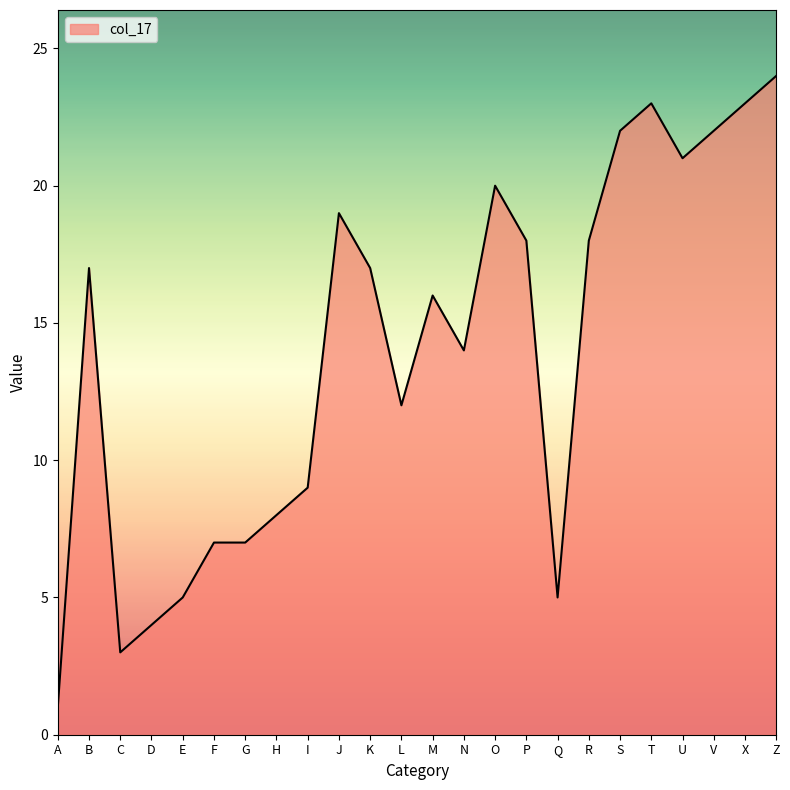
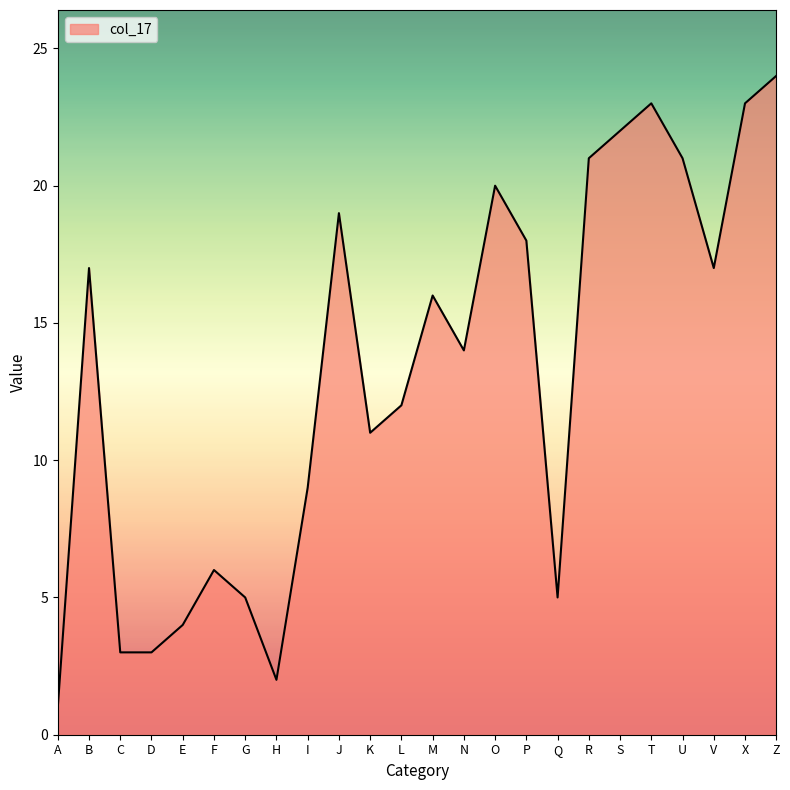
  {
    "A": 1,
    "B": 17,
    "C": 3,
-   "D": 4,
-   "E": 5,
-   "F": 7,
-   "G": 7,
-   "H": 8,
+   "D": 3,
+   "E": 4,
+   "F": 6,
+   "G": 5,
+   "H": 2,
    "I": 9,
    "J": 19,
-   "K": 17,
+   "K": 11,
    "L": 12,
    "M": 16,
    "N": 14,
    "O": 20,
    "P": 18,
    "Q": 5,
-   "R": 18,
+   "R": 21,
    "S": 22,
    "T": 23,
    "U": 21,
-   "V": 22,
+   "V": 17,
    "X": 23,
    "Z": 24
  }
